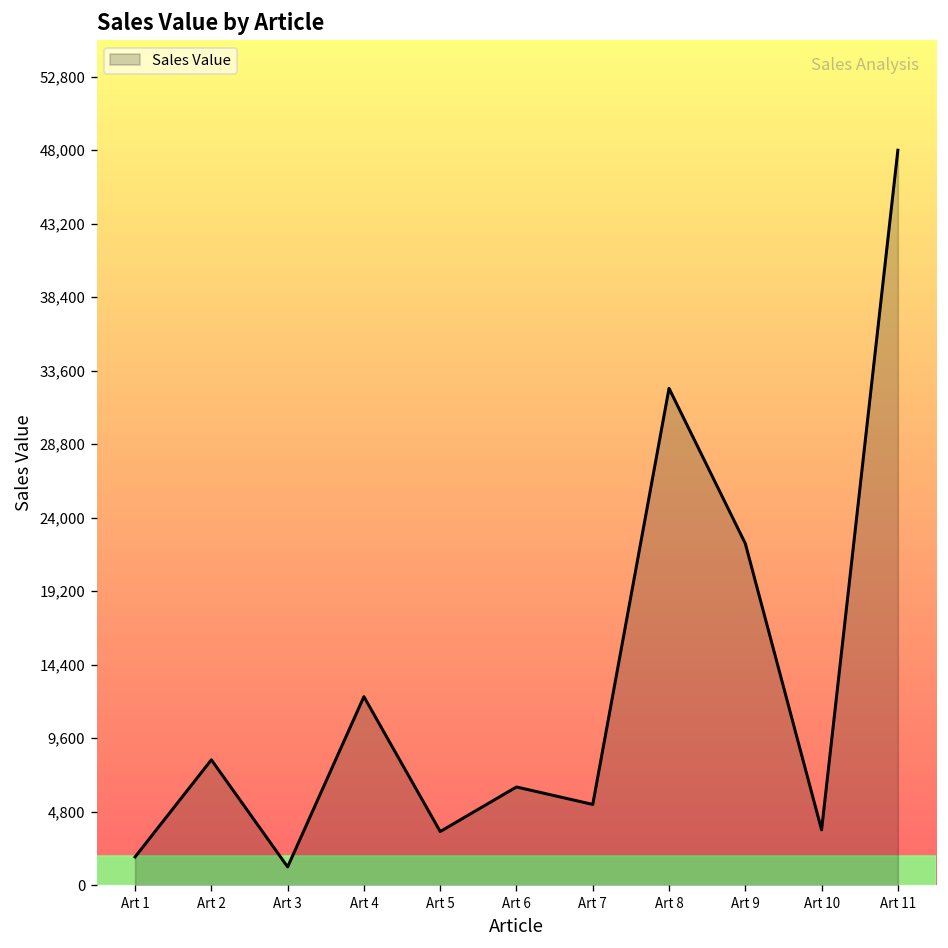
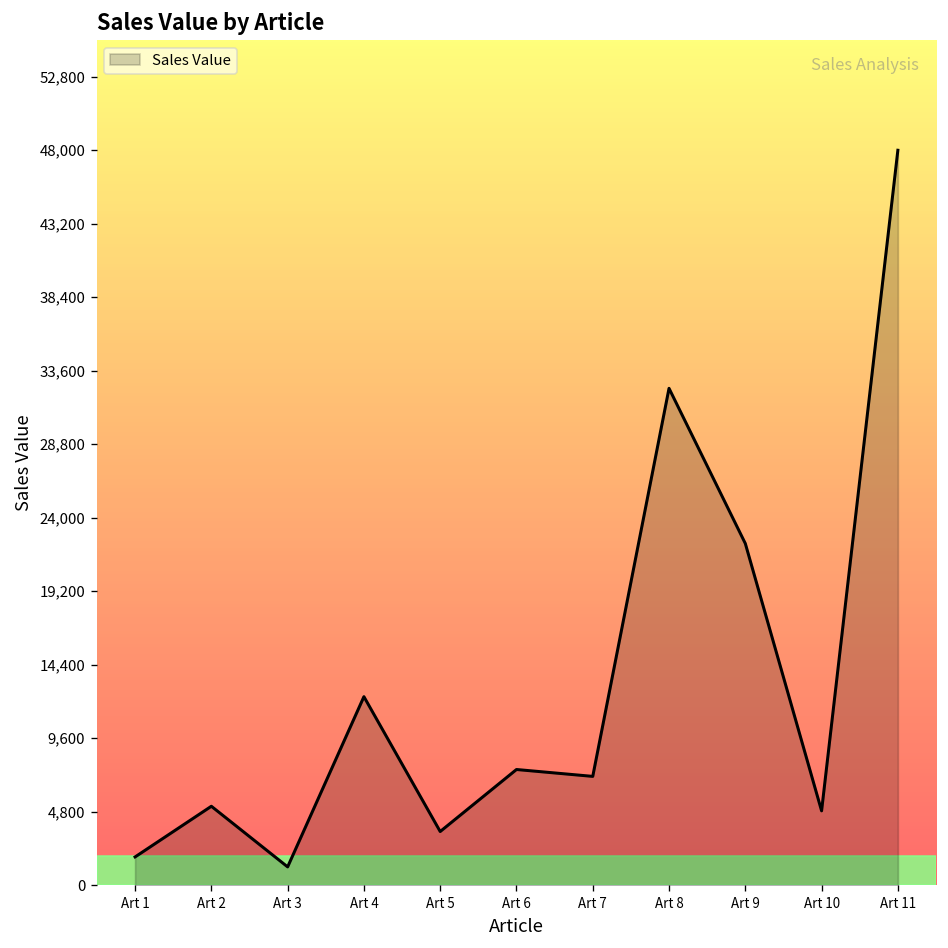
  {
-   "Art 2": "8,200",
+   "Art 2": "5,200",
    "Art 4": "12,300",
    "Art 5": "3,500",
-   "Art 6": "6,400",
-   "Art 7": "5,300",
+   "Art 6": "7,600",
+   "Art 7": "7,100",
    "Art 8": "32,500",
    "Art 9": "22,300",
-   "Art 10": "3,600",
+   "Art 10": "4,900",
    "Art 11": "48,000"
  }
